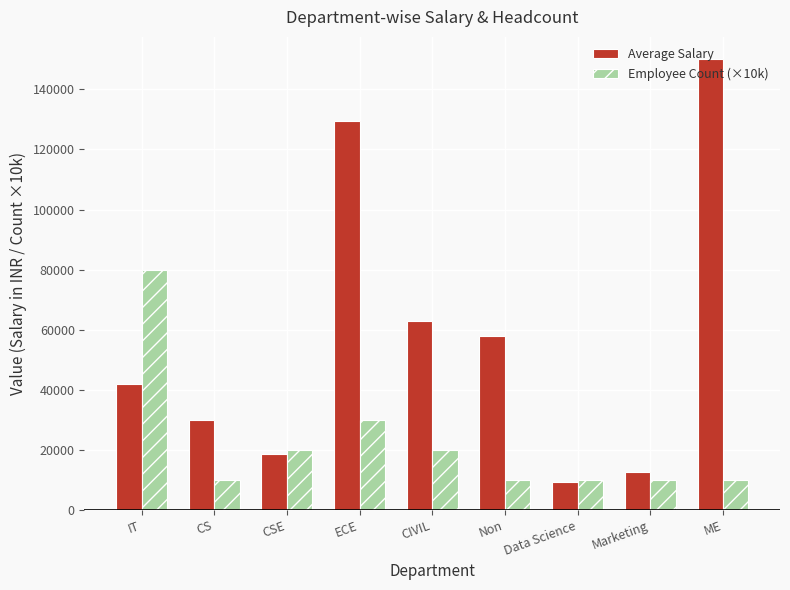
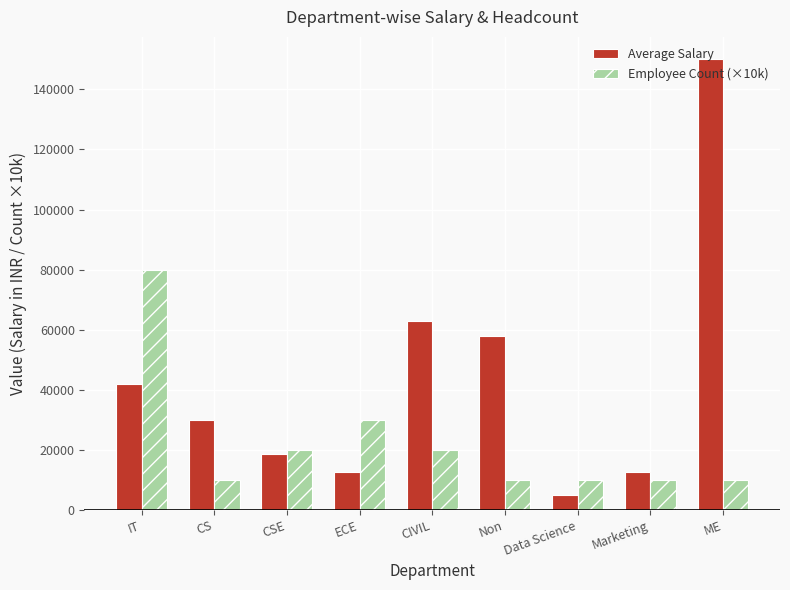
  {
    "Average Salary": {
      "IT": 42000,
      "CS": 30000,
      "CSE": 19000,
-     "ECE": 129000,
+     "ECE": 13000,
      "CIVIL": 63000,
      "Non": 58000,
-     "Data Science": 9000,
+     "Data Science": 5000,
      "Marketing": 13000,
      "ME": 150000
    },
    "Employee Count (×10k)": {
      "IT": 80000,
      "CS": 10000,
      "CSE": 20000,
      "ECE": 30000,
      "CIVIL": 20000,
      "Non": 10000,
      "Data Science": 10000,
      "Marketing": 10000,
      "ME": 10000
    }
  }
